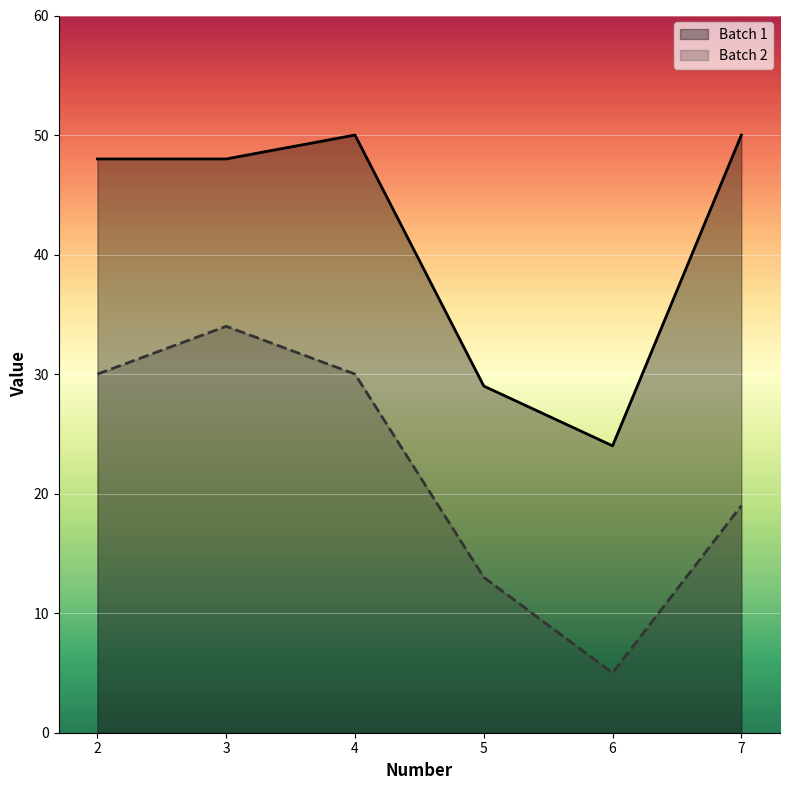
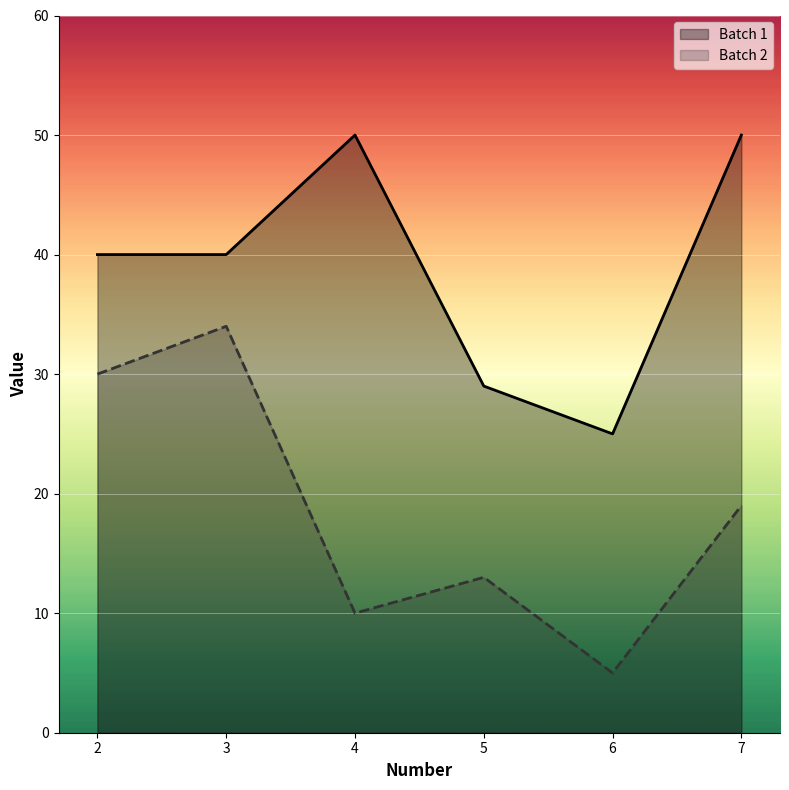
  {
    "Batch 1": {
-     "2": 48,
-     "3": 48,
+     "2": 40,
+     "3": 40,
      "4": 50,
      "5": 29,
-     "6": 24,
+     "6": 25,
      "7": 50
    },
    "Batch 2": {
      "2": 30,
      "3": 34,
-     "4": 30,
+     "4": 10,
      "5": 13,
      "6": 5,
      "7": 19
    }
  }
